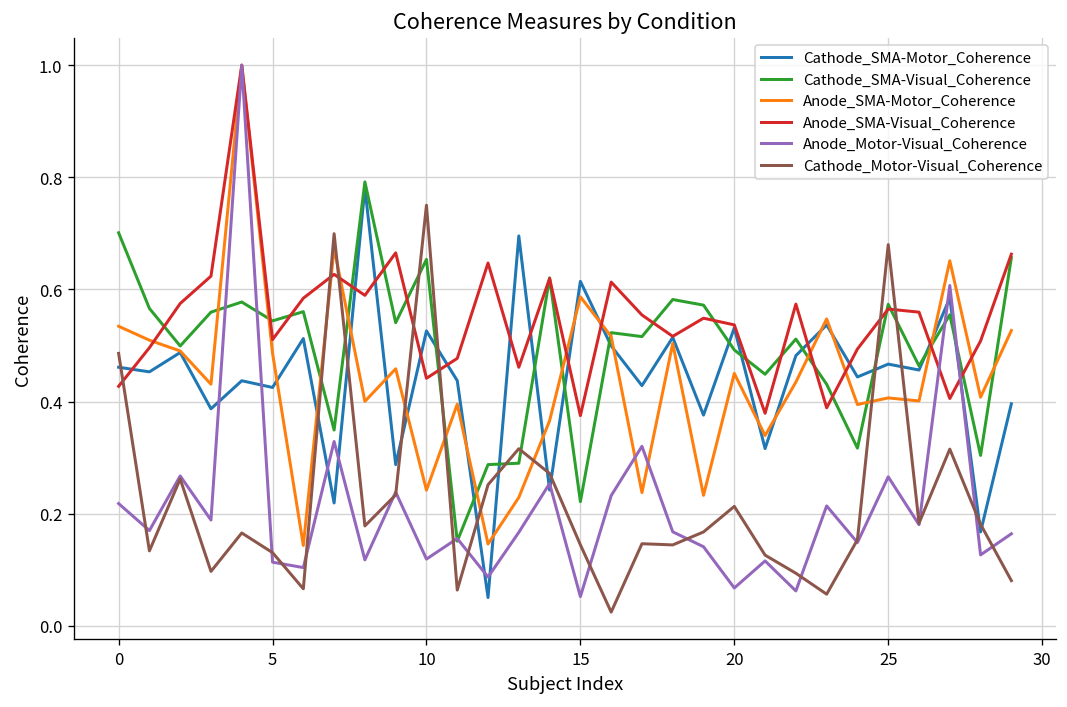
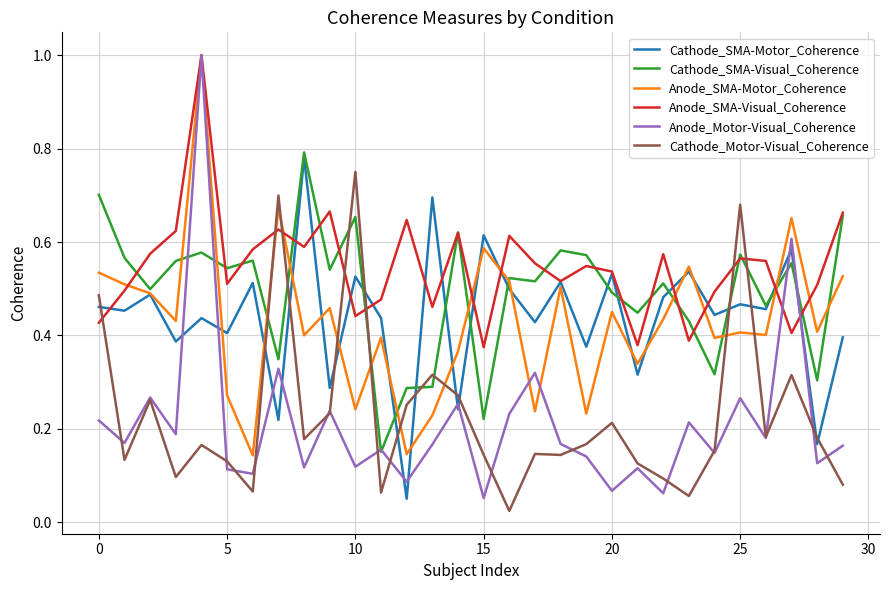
  {
    "Cathode_SMA-Motor_Coherence": {
      "0": 0.46,
-     "5": 0.43,
+     "5": 0.41,
      "10": 0.53,
      "15": 0.61,
      "25": 0.47
    },
    "Cathode_SMA-Visual_Coherence": {
      "0": 0.70,
      "5": 0.54,
      "10": 0.65,
      "15": 0.22,
      "20": 0.49,
      "25": 0.57
    },
    "Anode_SMA-Motor_Coherence": {
      "0": 0.53,
-     "5": 0.49,
+     "5": 0.27,
      "10": 0.24,
      "15": 0.59,
      "20": 0.45,
      "25": 0.41
    },
    "Anode_SMA-Visual_Coherence": {
      "0": 0.43,
      "5": 0.51,
      "10": 0.44,
      "15": 0.37,
      "25": 0.57
    },
    "Anode_Motor-Visual_Coherence": {
      "0": 0.22,
      "5": 0.11,
      "10": 0.12,
      "15": 0.05,
      "20": 0.07,
      "25": 0.27
    },
    "Cathode_Motor-Visual_Coherence": {
      "0": 0.49,
      "5": 0.13,
      "10": 0.75,
      "15": 0.14,
      "20": 0.21,
      "25": 0.68
    }
  }
